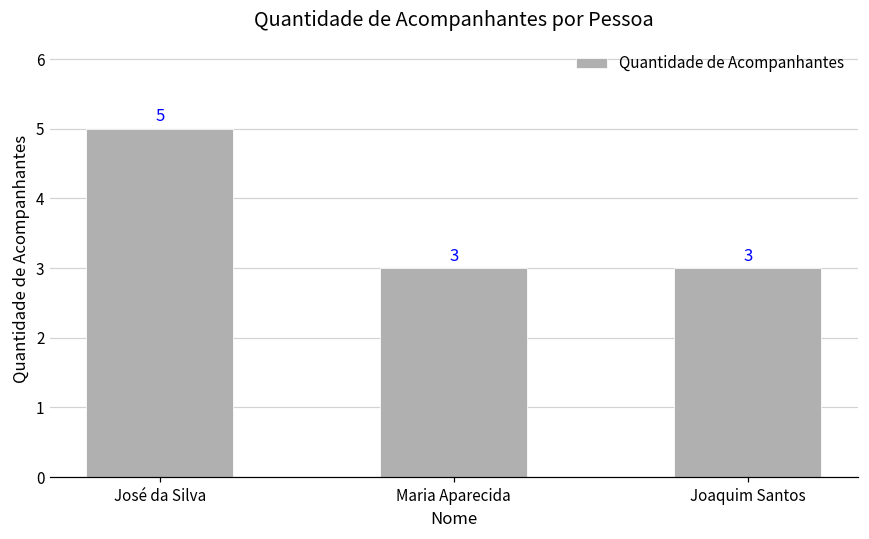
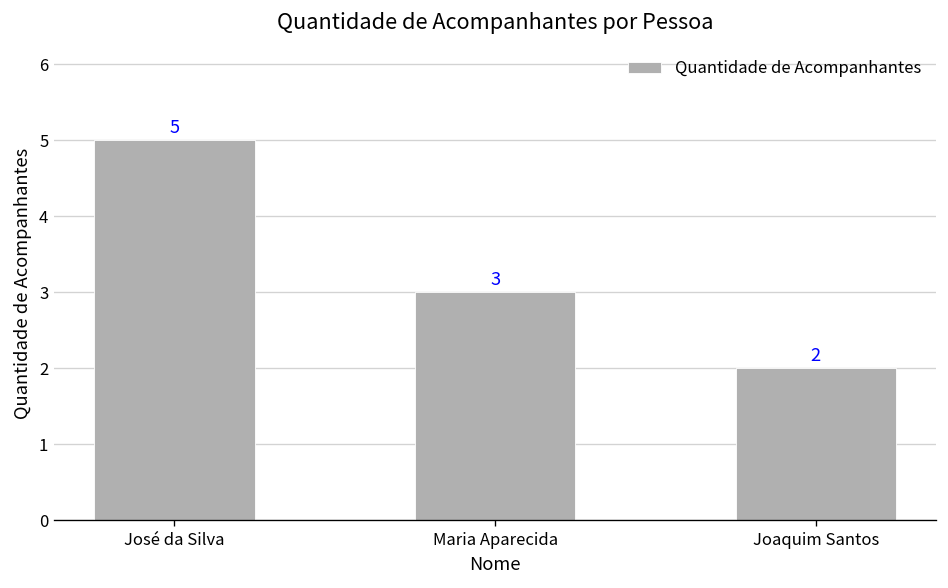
  {
    "José da Silva": 5,
    "Maria Aparecida": 3,
-   "Joaquim Santos": 3
+   "Joaquim Santos": 2
  }
